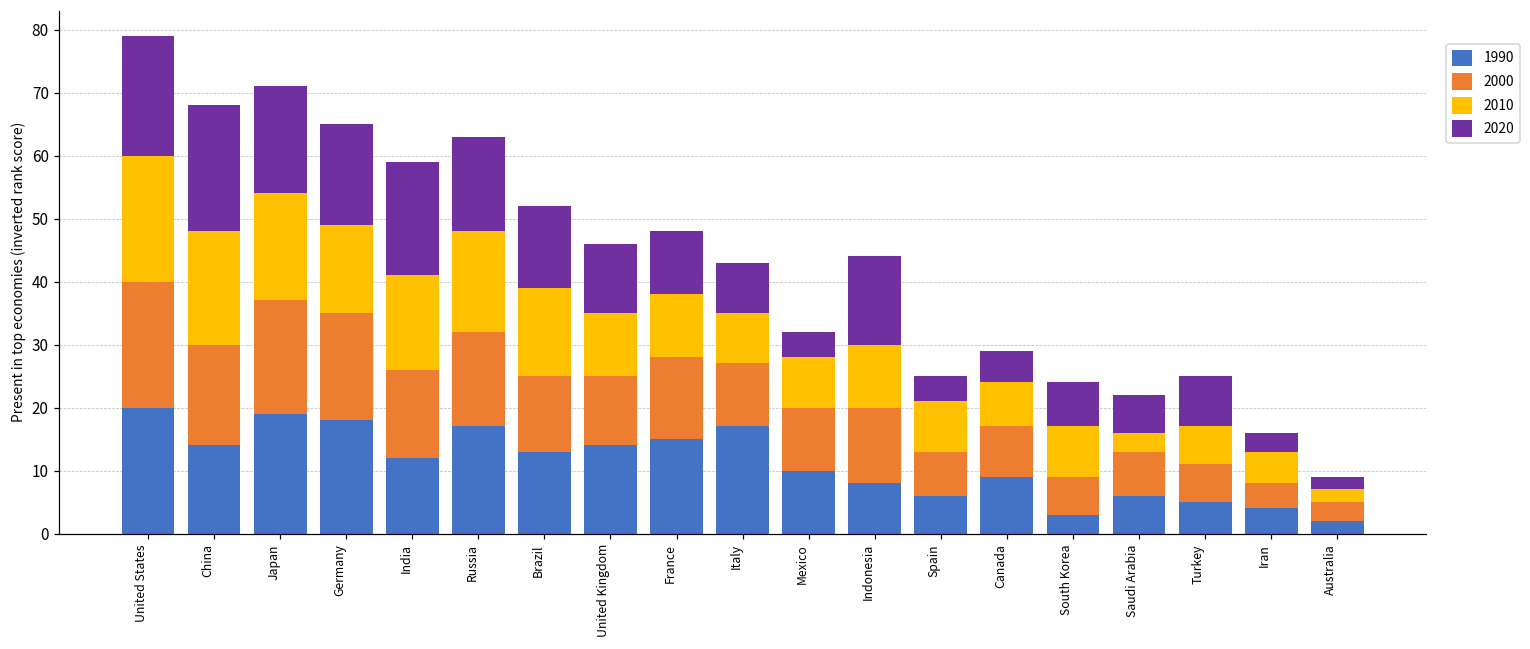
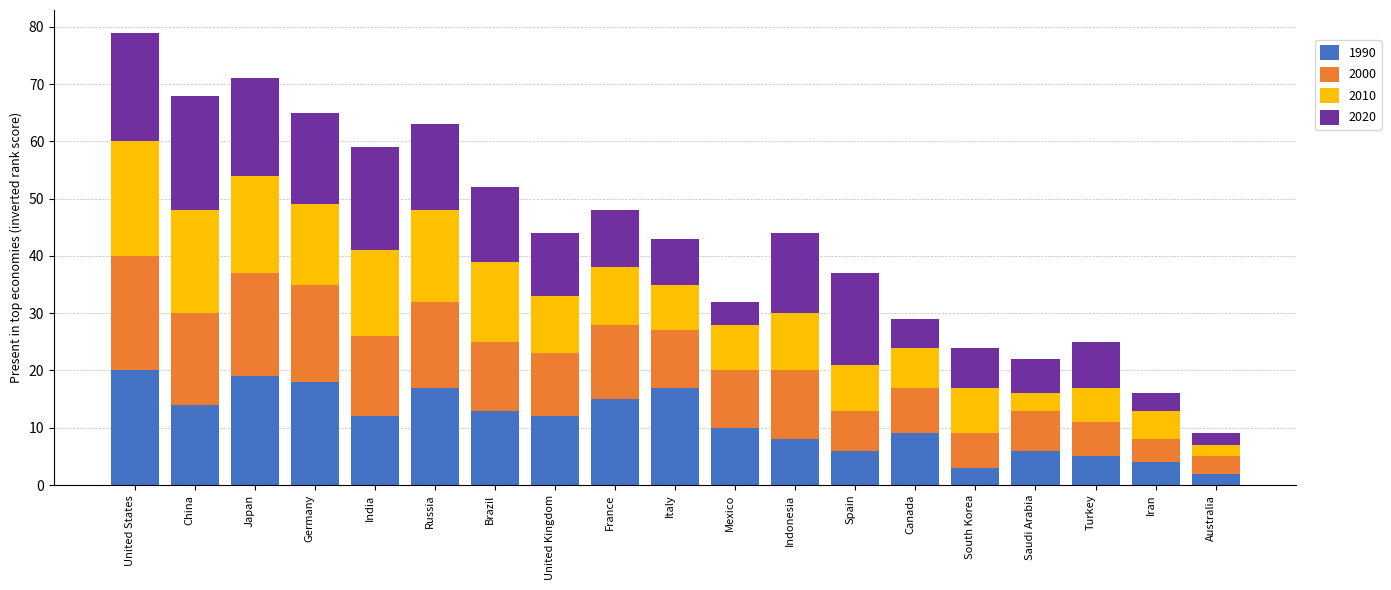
  {
    "1990": {
      "United States": 20,
      "China": 14,
      "Japan": 19,
      "Germany": 18,
      "India": 12,
      "Russia": 17,
      "Brazil": 13,
-     "United Kingdom": 14,
+     "United Kingdom": 12,
      "France": 15,
      "Italy": 17,
      "Mexico": 10,
      "Indonesia": 8,
      "Spain": 6,
      "Canada": 9,
      "South Korea": 3,
      "Saudi Arabia": 6,
      "Turkey": 5,
      "Iran": 4,
      "Australia": 2
    },
    "2000": {
      "United States": 20,
      "China": 16,
      "Japan": 18,
      "Germany": 17,
      "India": 14,
      "Russia": 15,
      "Brazil": 12,
      "United Kingdom": 11,
      "France": 13,
      "Italy": 10,
      "Mexico": 10,
      "Indonesia": 12,
      "Spain": 7,
      "Canada": 8,
      "South Korea": 6,
      "Saudi Arabia": 7,
      "Turkey": 6,
      "Iran": 4,
      "Australia": 3
    },
    "2010": {
      "United States": 20,
      "China": 18,
      "Japan": 17,
      "Germany": 14,
      "India": 15,
      "Russia": 16,
      "Brazil": 14,
      "United Kingdom": 10,
      "France": 10,
      "Italy": 8,
      "Mexico": 8,
      "Indonesia": 10,
      "Spain": 8,
      "Canada": 7,
      "South Korea": 8,
      "Saudi Arabia": 3,
      "Turkey": 6,
      "Iran": 5,
      "Australia": 2
    },
    "2020": {
      "United States": 19,
      "China": 20,
      "Japan": 17,
      "Germany": 16,
      "India": 18,
      "Russia": 15,
      "Brazil": 13,
      "United Kingdom": 11,
      "France": 10,
      "Italy": 8,
      "Mexico": 4,
      "Indonesia": 14,
-     "Spain": 4,
+     "Spain": 16,
      "Canada": 5,
      "South Korea": 7,
      "Saudi Arabia": 6,
      "Turkey": 8,
      "Iran": 3,
      "Australia": 2
    }
  }
